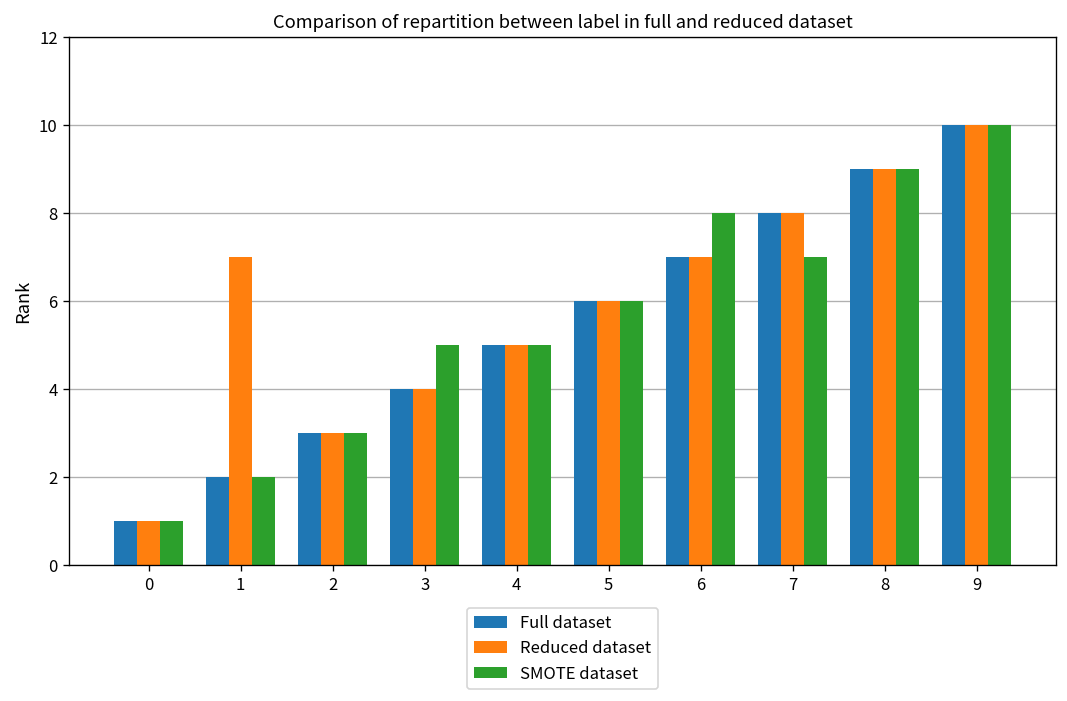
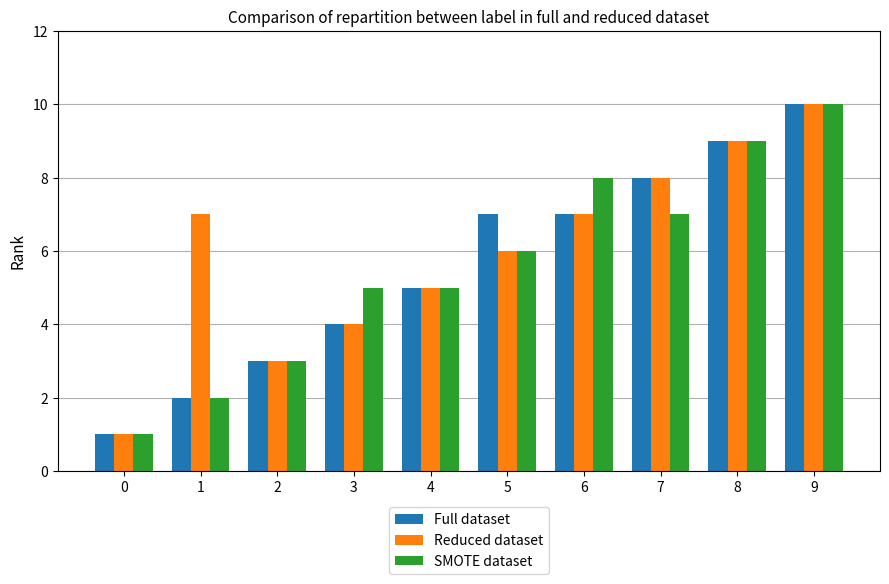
  {
    "Full dataset": {
      "0": 1,
      "1": 2,
      "2": 3,
      "3": 4,
      "4": 5,
-     "5": 6,
+     "5": 7,
      "6": 7,
      "7": 8,
      "8": 9,
      "9": 10
    },
    "Reduced dataset": {
      "0": 1,
      "1": 7,
      "2": 3,
      "3": 4,
      "4": 5,
      "5": 6,
      "6": 7,
      "7": 8,
      "8": 9,
      "9": 10
    },
    "SMOTE dataset": {
      "0": 1,
      "1": 2,
      "2": 3,
      "3": 5,
      "4": 5,
      "5": 6,
      "6": 8,
      "7": 7,
      "8": 9,
      "9": 10
    }
  }
